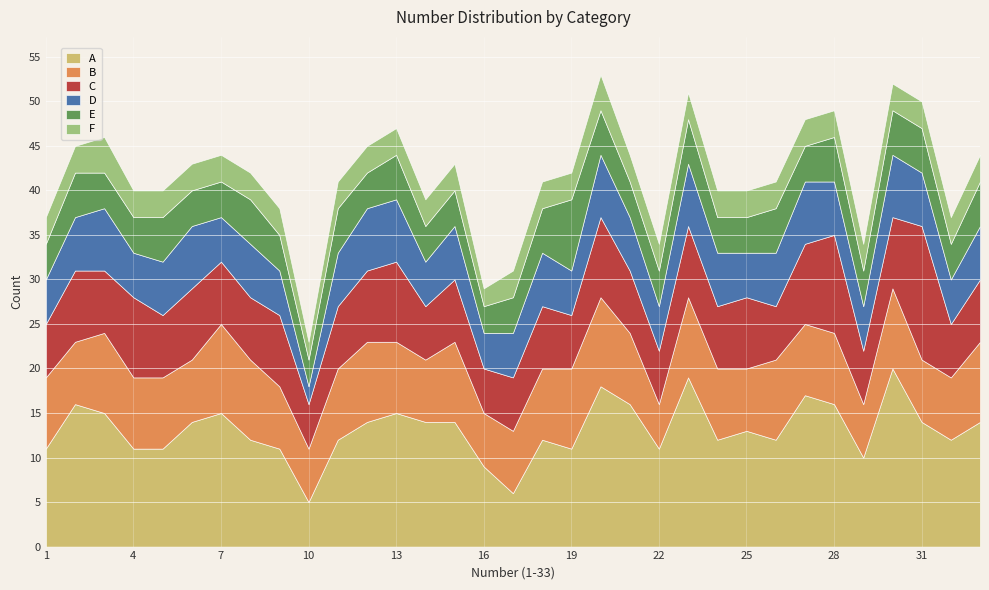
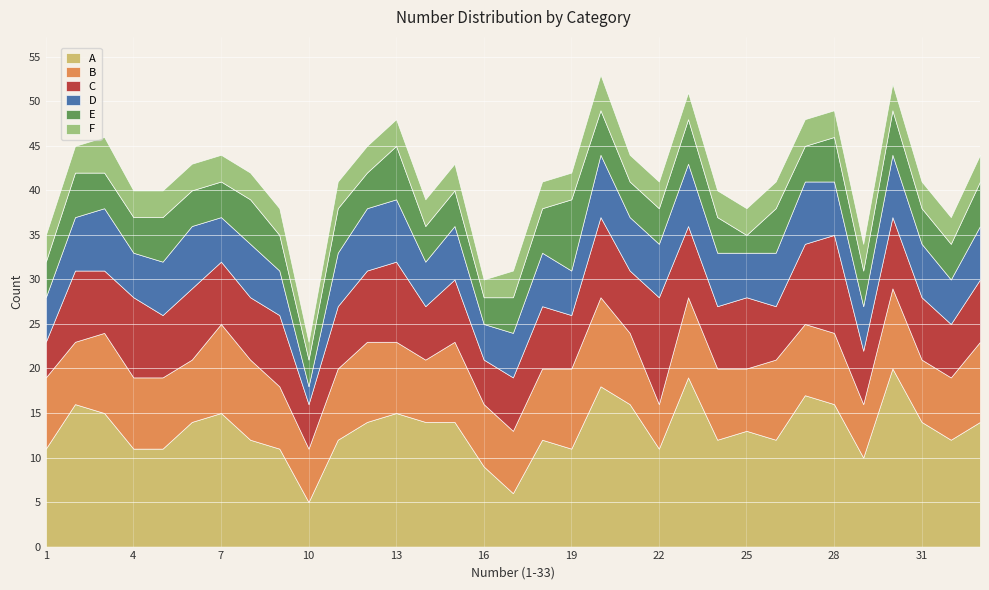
  {
    "B": {
      "1": 8,
      "4": 8,
      "7": 10,
      "10": 6,
      "13": 8,
-     "16": 6,
+     "16": 7,
      "19": 9,
      "22": 5,
      "25": 7,
      "28": 8,
      "31": 7
    },
    "C": {
-     "1": 6,
+     "1": 4,
      "4": 9,
      "7": 7,
      "10": 5,
      "13": 9,
      "16": 5,
      "19": 6,
-     "22": 6,
+     "22": 12,
      "25": 8,
      "28": 11,
-     "31": 15
+     "31": 7
    },
    "D": {
      "1": 5,
      "4": 5,
      "7": 5,
      "10": 2,
      "13": 7,
      "16": 4,
      "19": 5,
-     "22": 5,
+     "22": 6,
      "25": 5,
      "28": 6,
      "31": 6
    },
    "E": {
      "1": 4,
      "4": 4,
      "7": 4,
      "10": 3,
-     "13": 5,
+     "13": 6,
      "16": 3,
      "19": 8,
      "22": 4,
-     "25": 4,
+     "25": 2,
      "28": 5,
-     "31": 5
+     "31": 4
    }
  }
